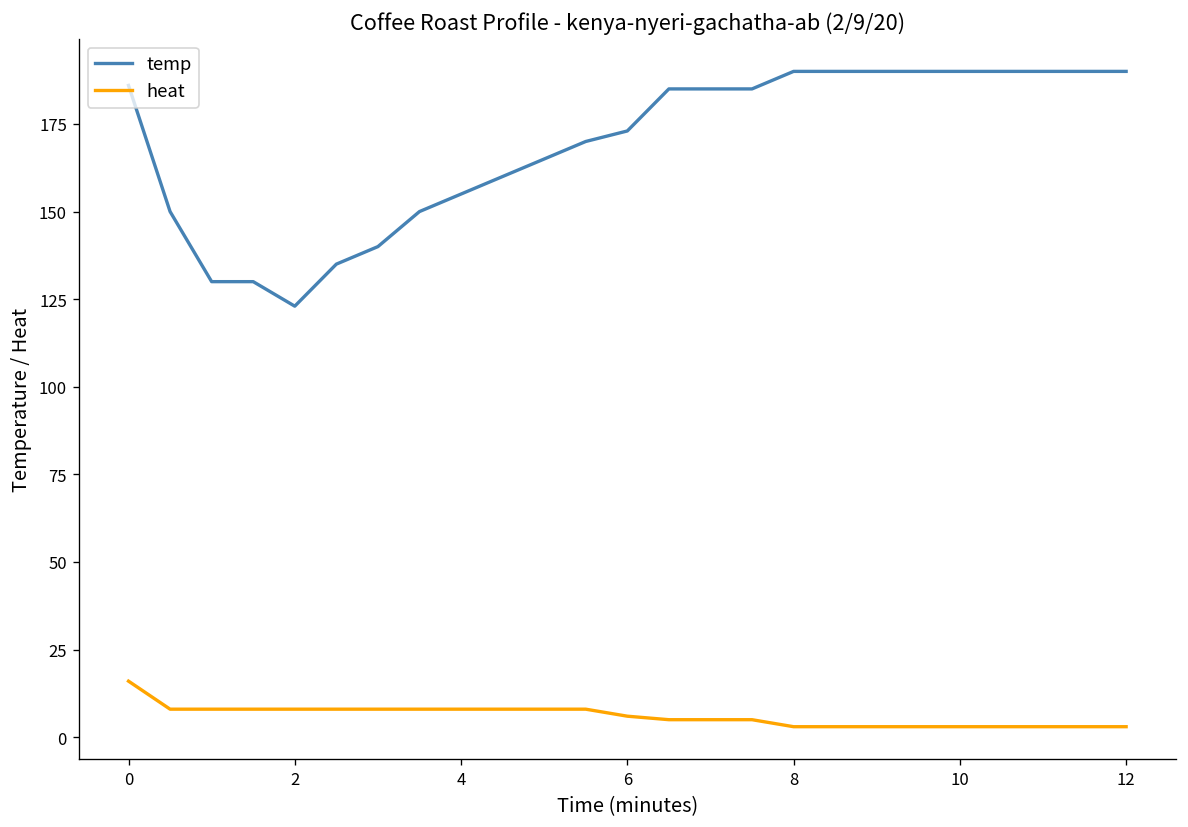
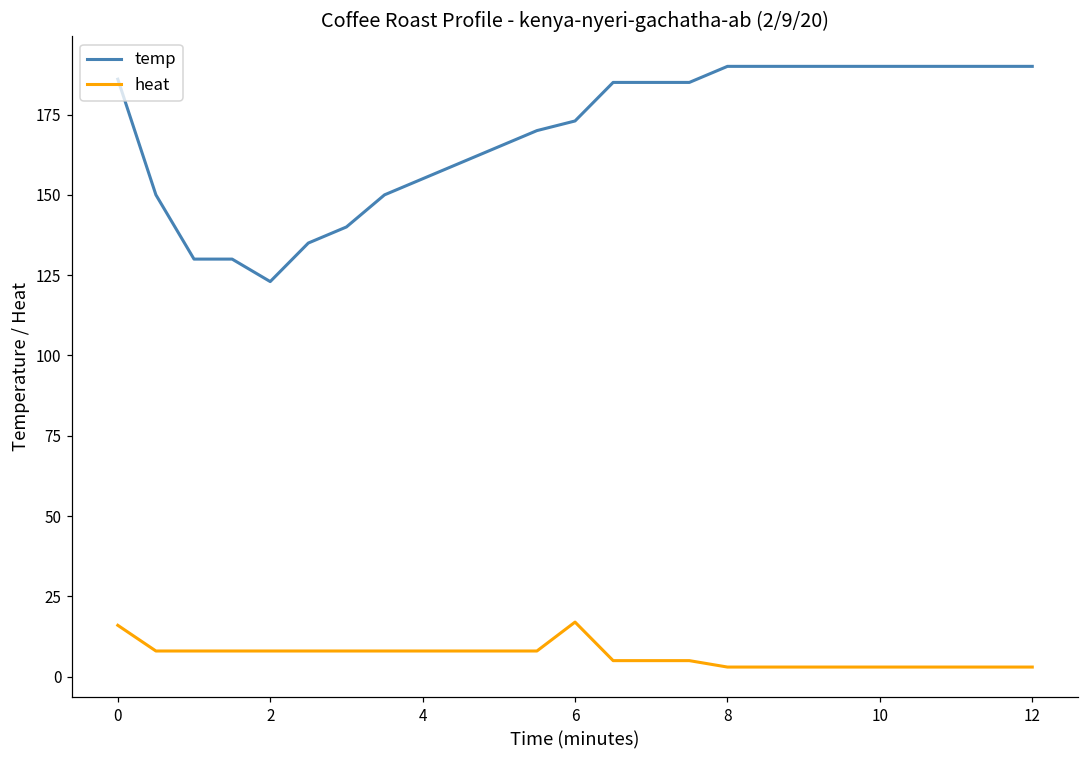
  {
    "temp": {
      "2": 123,
      "4": 155,
      "6": 173,
      "8": 190,
      "10": 190,
      "12": 190
    },
    "heat": {
      "0": 16,
      "2": 8,
      "4": 8,
-     "6": 6,
+     "6": 17,
      "8": 3,
      "10": 3,
      "12": 3
    }
  }
